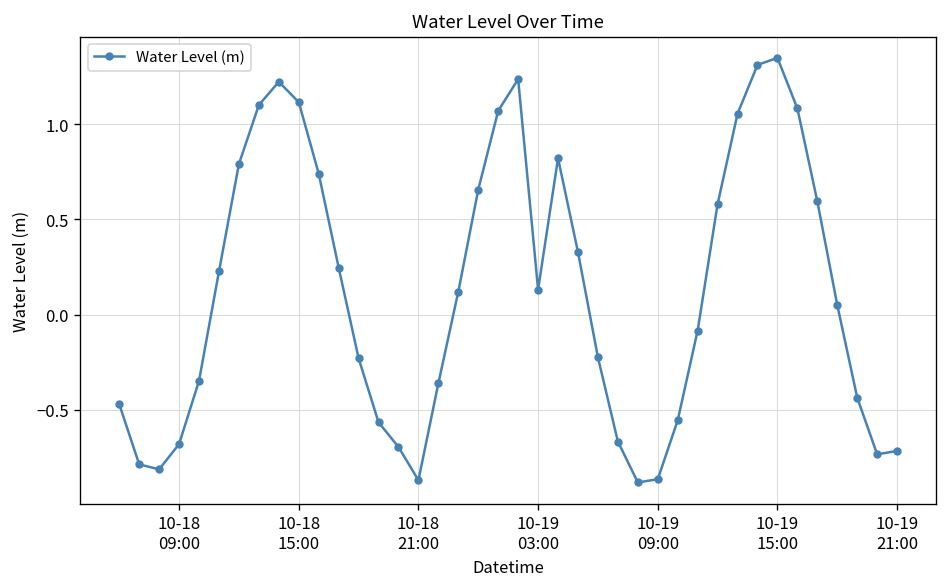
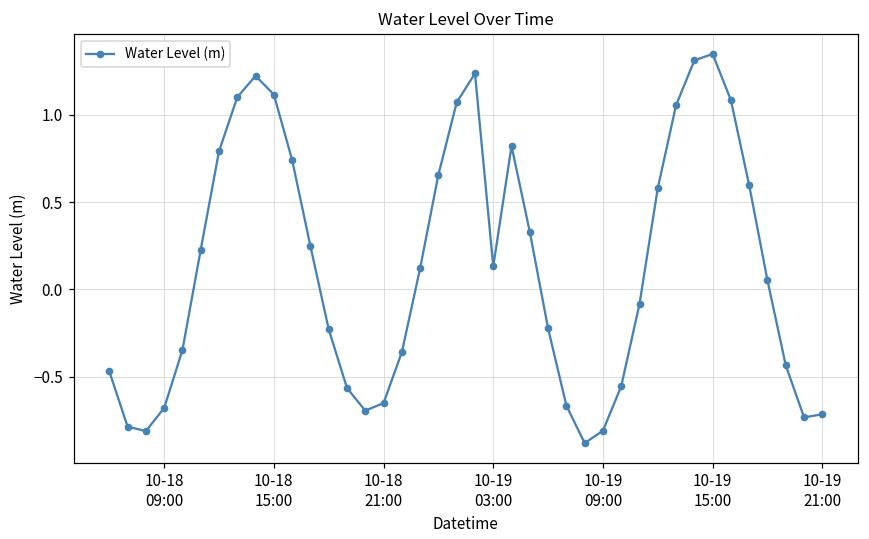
  {
    "10-18 09:00": -0.68,
    "10-18 15:00": 1.12,
-   "10-18 21:00": -0.87,
+   "10-18 21:00": -0.65,
    "10-19 03:00": 0.13,
-   "10-19 09:00": -0.87,
+   "10-19 09:00": -0.81,
    "10-19 15:00": 1.35,
    "10-19 21:00": -0.72
  }
